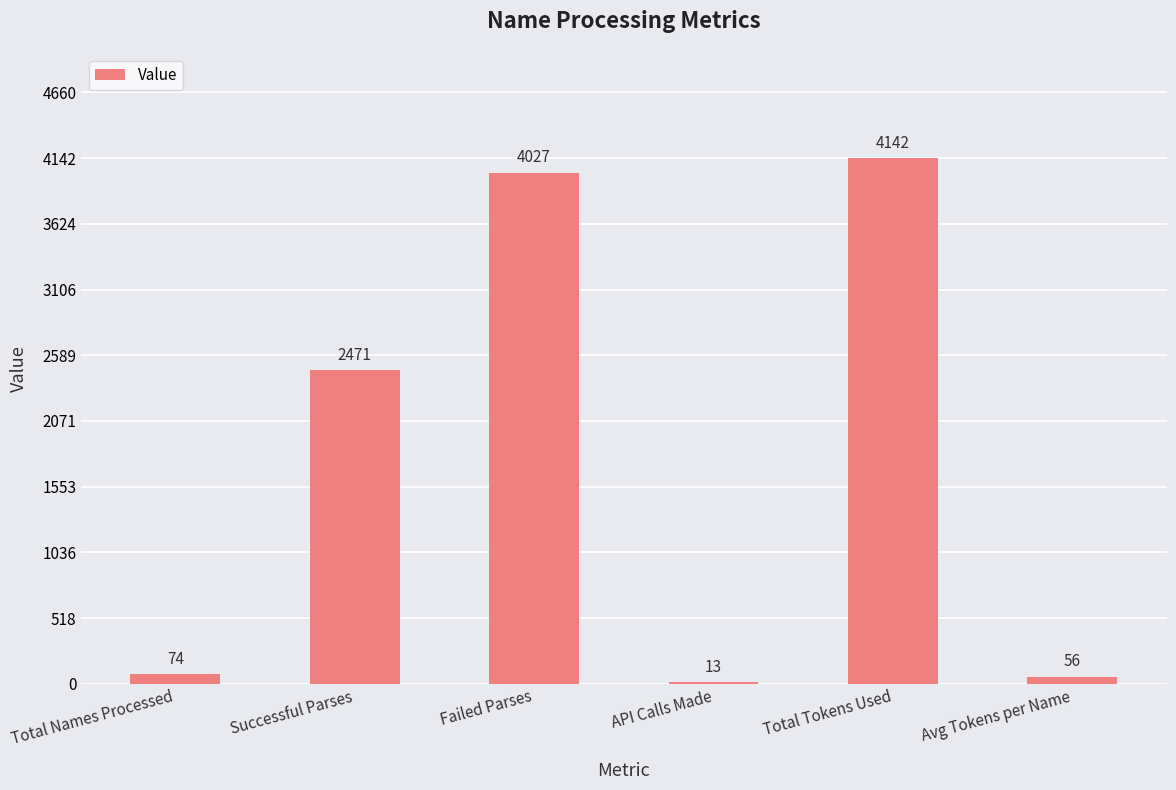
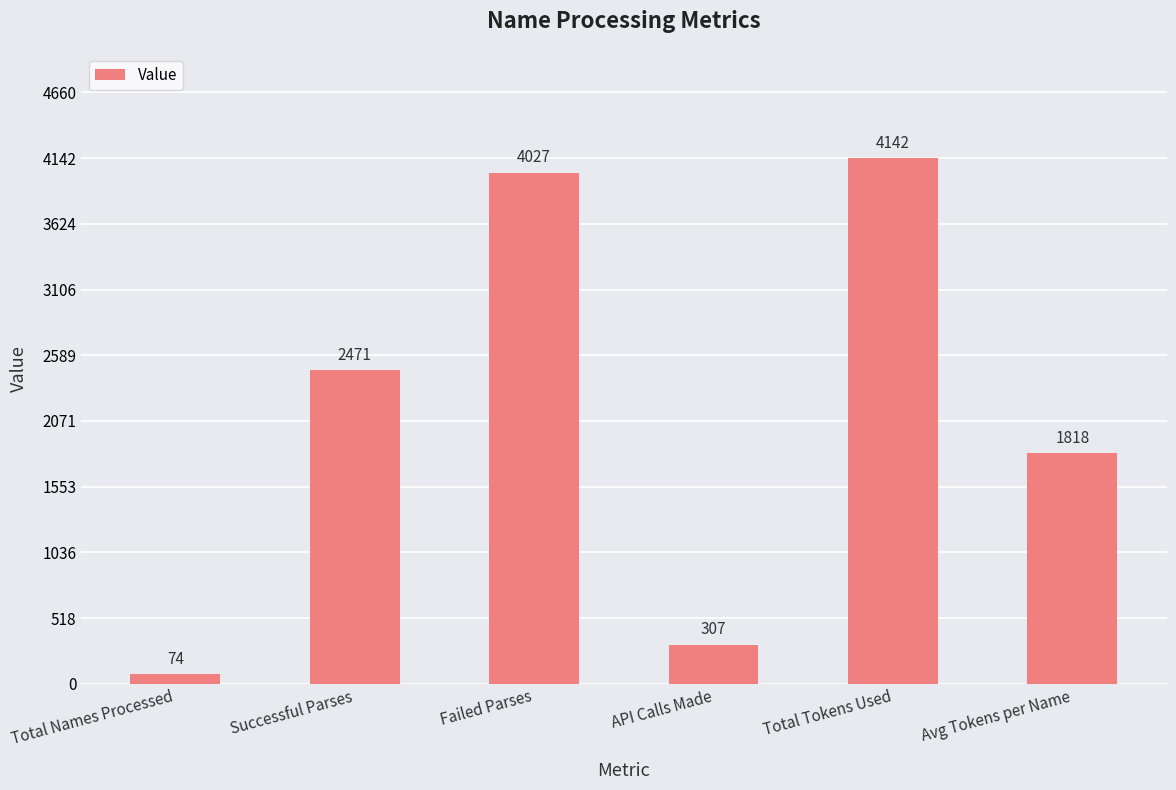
  {
    "Total Names Processed": 74,
    "Successful Parses": 2471,
    "Failed Parses": 4027,
-   "API Calls Made": 13,
+   "API Calls Made": 307,
    "Total Tokens Used": 4142,
-   "Avg Tokens per Name": 56
+   "Avg Tokens per Name": 1818
  }
